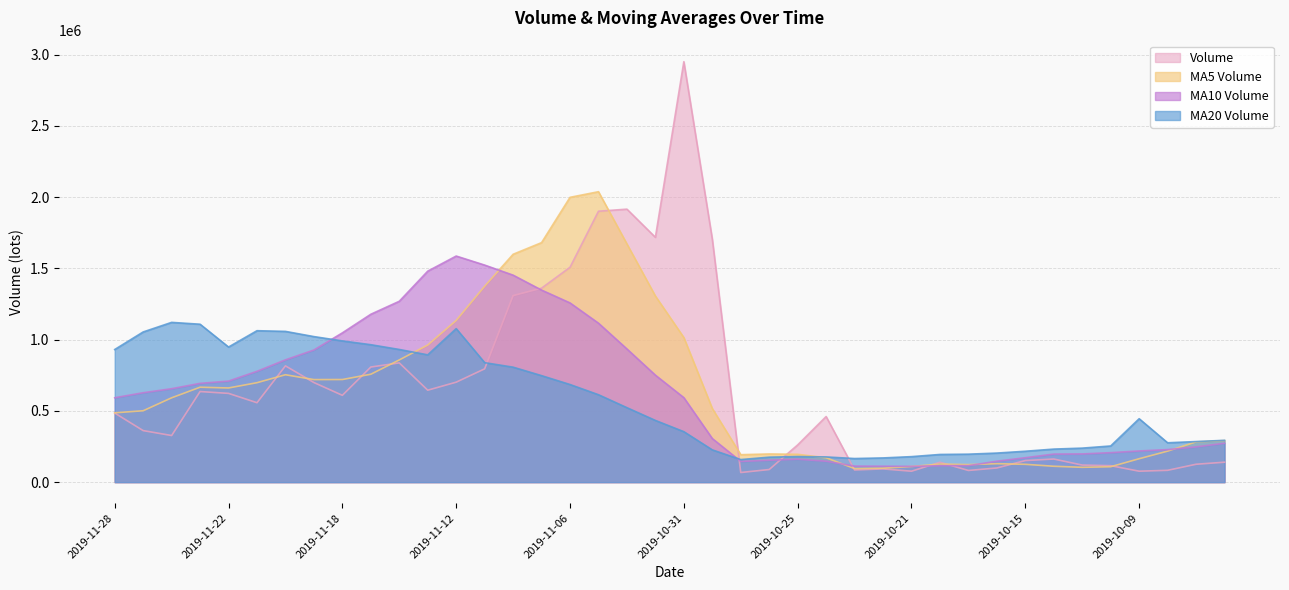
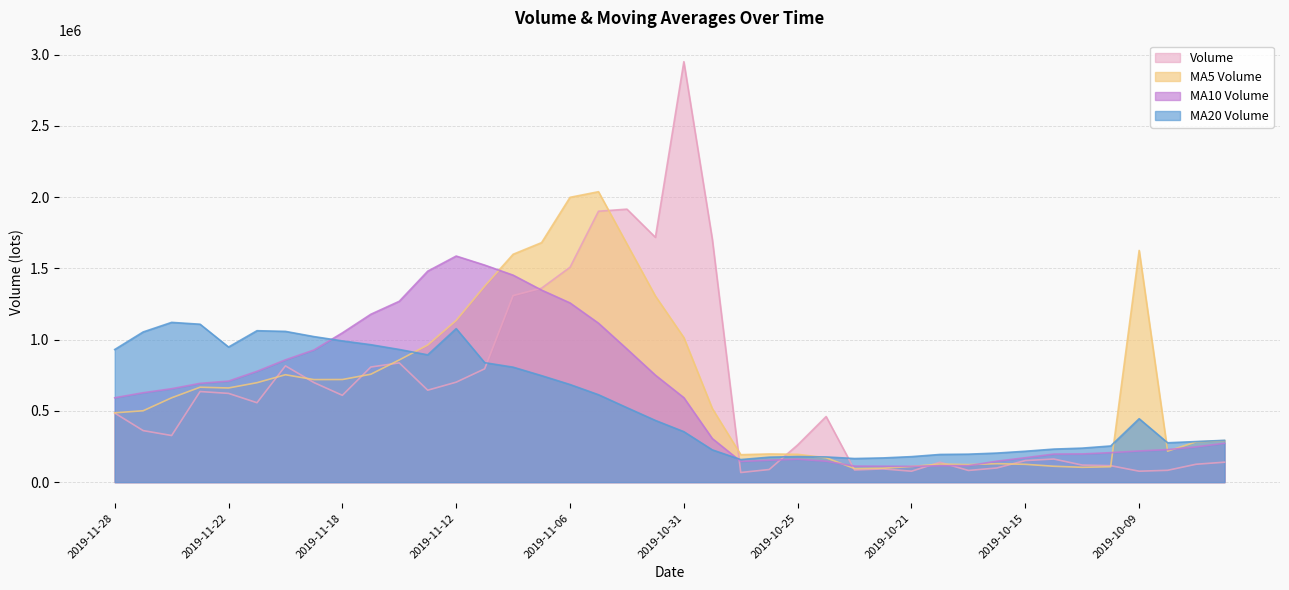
  {
    "MA5 Volume": {
      "2019-11-22": 660000,
      "2019-11-18": 720000,
      "2019-11-12": 1140000,
      "2019-11-06": 2000000,
      "2019-10-31": 1010000,
      "2019-10-15": 130000,
-     "2019-10-09": 160000
+     "2019-10-09": 1630000
    },
    "MA20 Volume": {
      "2019-11-28": 930000,
      "2019-11-22": 950000,
      "2019-11-18": 990000,
      "2019-11-12": 1080000,
      "2019-11-06": 690000,
      "2019-10-31": 350000,
      "2019-10-21": 180000,
      "2019-10-15": 220000,
      "2019-10-09": 450000
    }
  }
